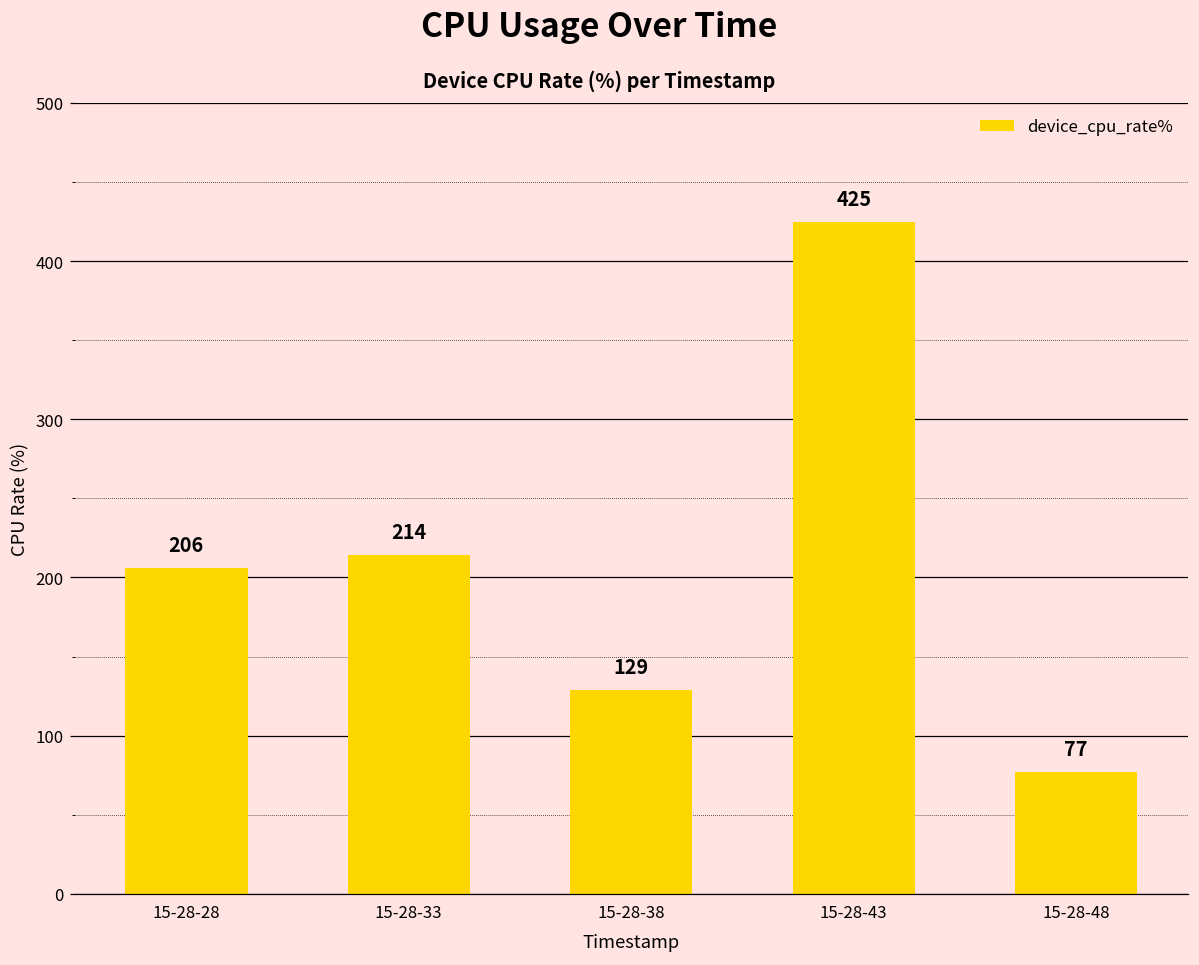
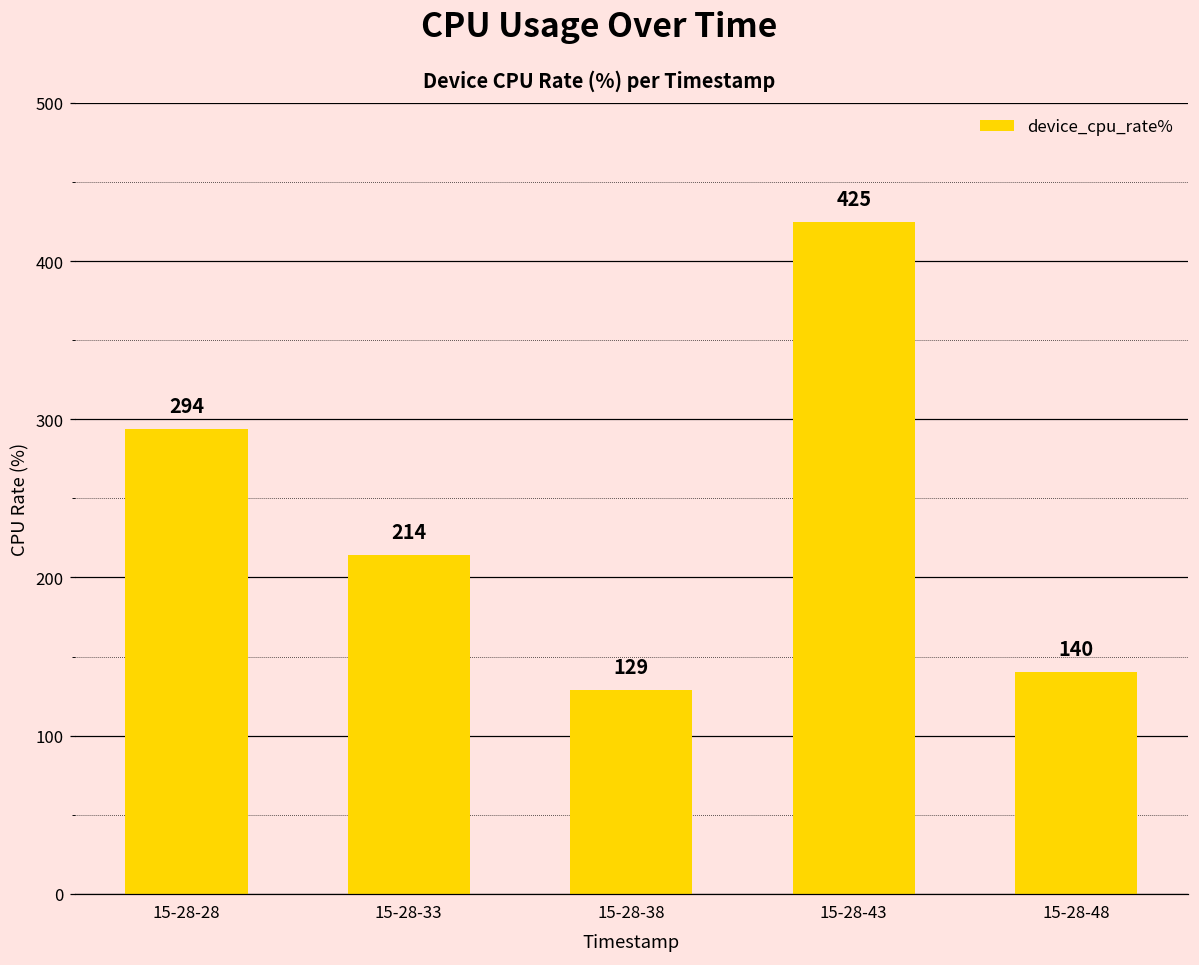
  {
-   "15-28-28": 206,
+   "15-28-28": 294,
    "15-28-33": 214,
    "15-28-38": 129,
    "15-28-43": 425,
-   "15-28-48": 77
+   "15-28-48": 140
  }
